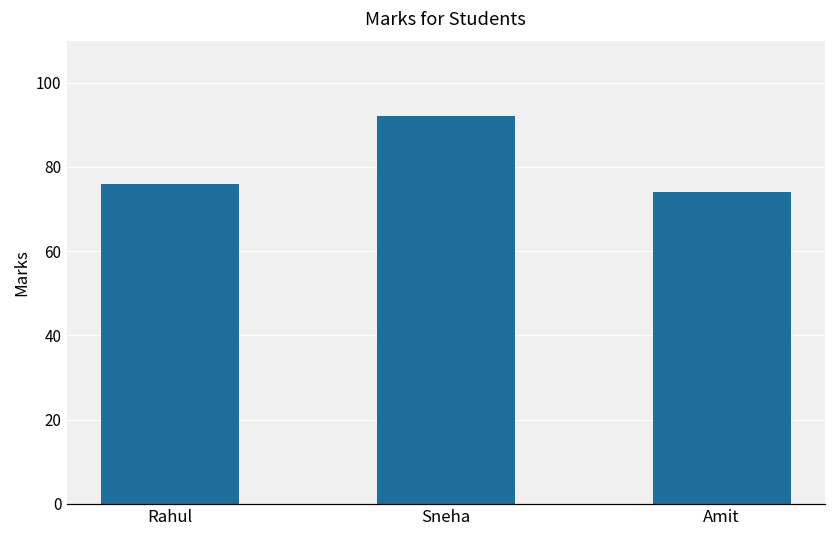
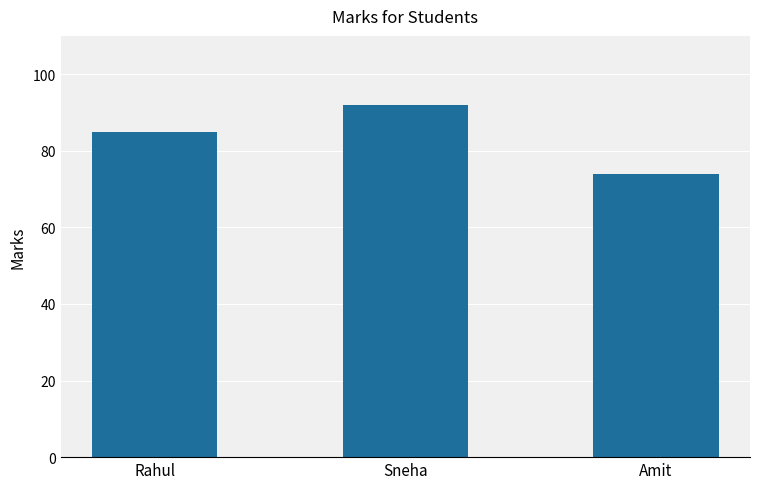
  {
-   "Rahul": 76,
+   "Rahul": 85,
    "Sneha": 92,
    "Amit": 74
  }
